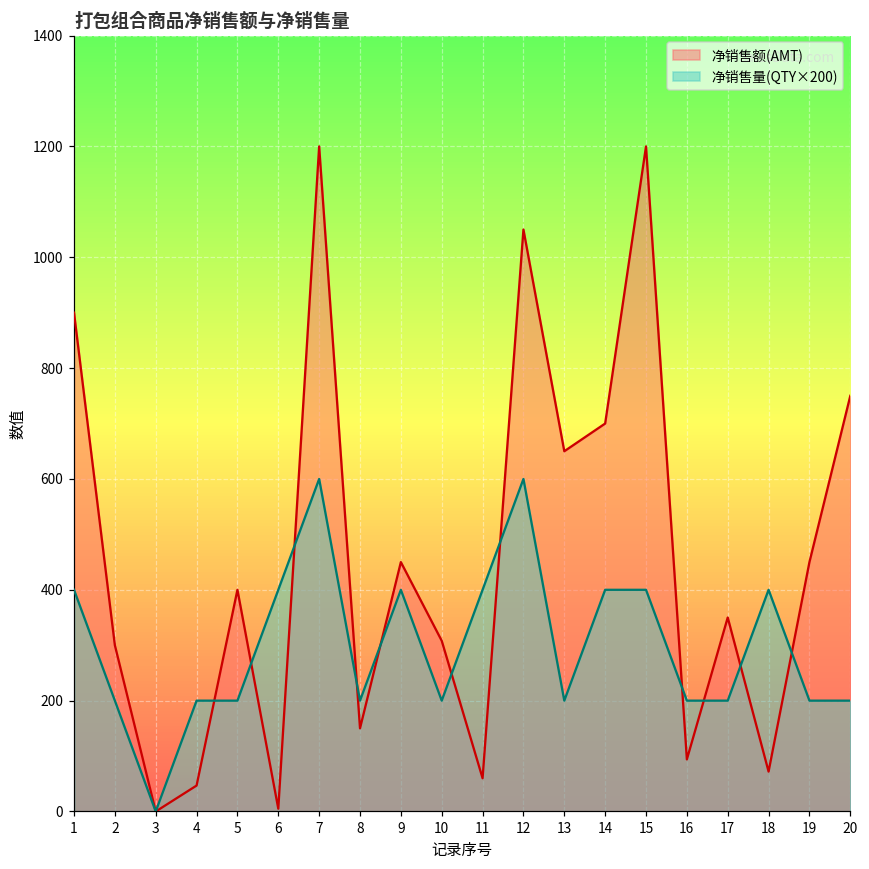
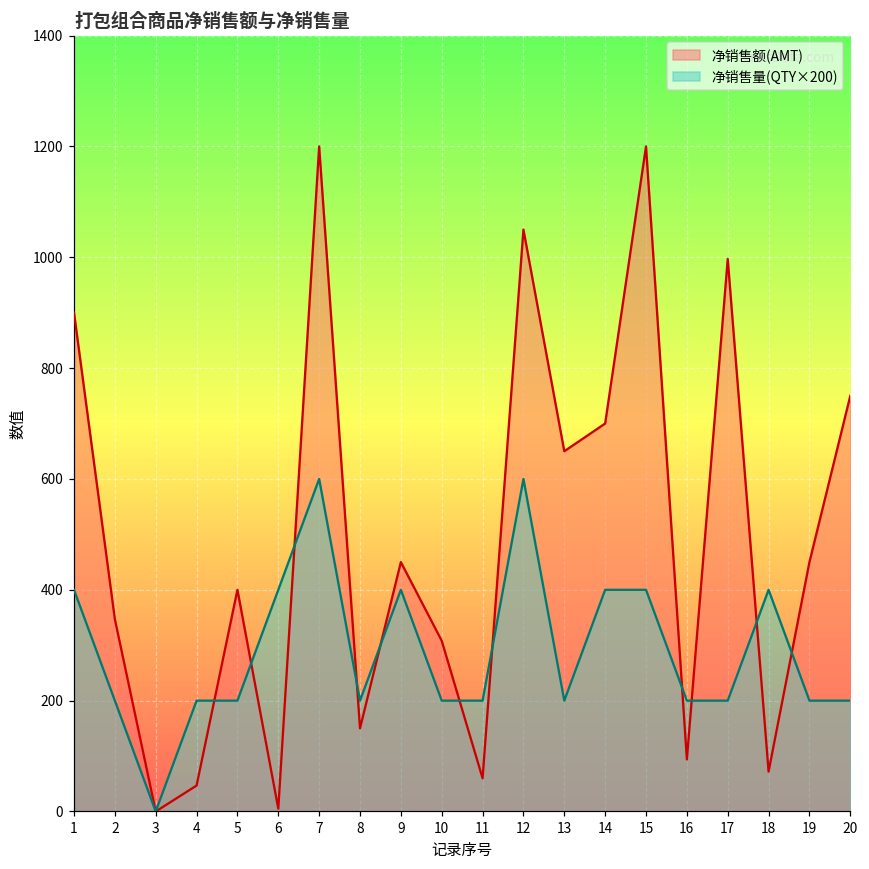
  {
    "净销售额(AMT)": {
      "1": 900,
-     "2": 300,
+     "2": 350,
      "4": 50,
      "5": 400,
      "6": 10,
      "7": 1200,
      "8": 150,
      "9": 450,
      "10": 310,
      "11": 60,
      "12": 1050,
      "13": 650,
      "14": 700,
      "15": 1200,
      "16": 90,
-     "17": 350,
+     "17": 1000,
      "18": 70,
      "19": 450,
      "20": 750
    },
    "净销售量(QTY×200)": {
      "1": 400,
      "2": 200,
      "4": 200,
      "5": 200,
      "6": 400,
      "7": 600,
      "8": 200,
      "9": 400,
      "10": 200,
-     "11": 400,
+     "11": 200,
      "12": 600,
      "13": 200,
      "14": 400,
      "15": 400,
      "16": 200,
      "17": 200,
      "18": 400,
      "19": 200,
      "20": 200
    }
  }
